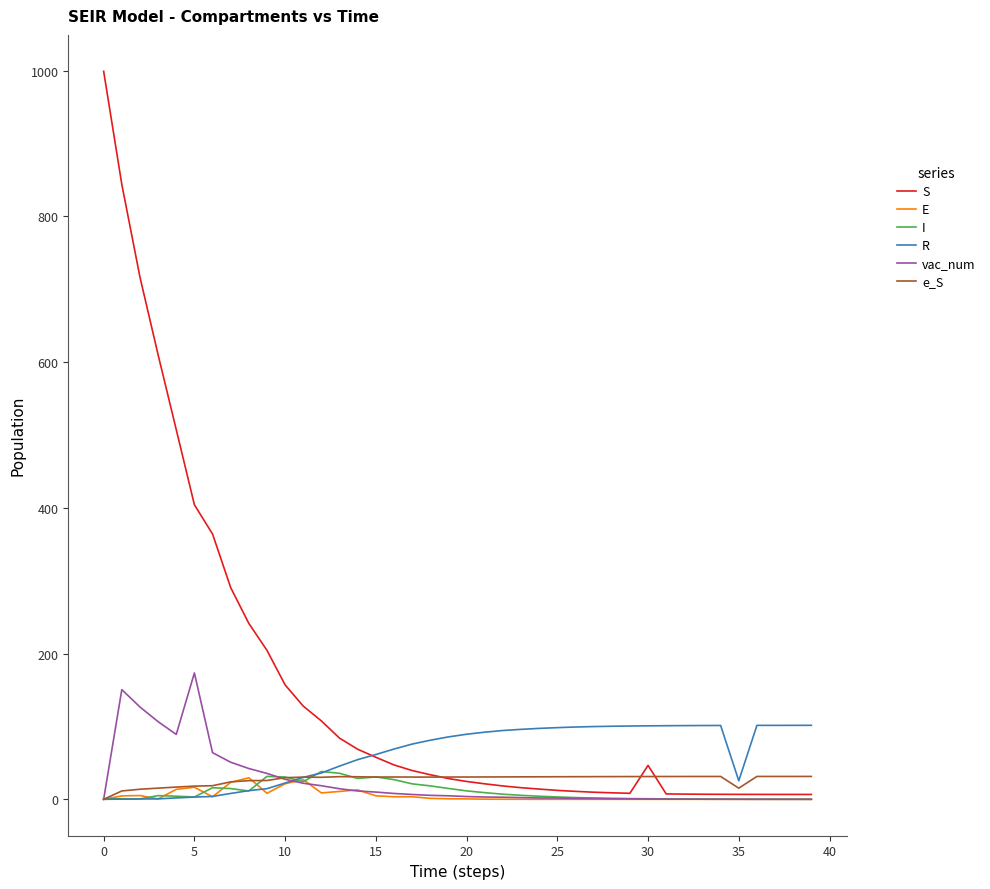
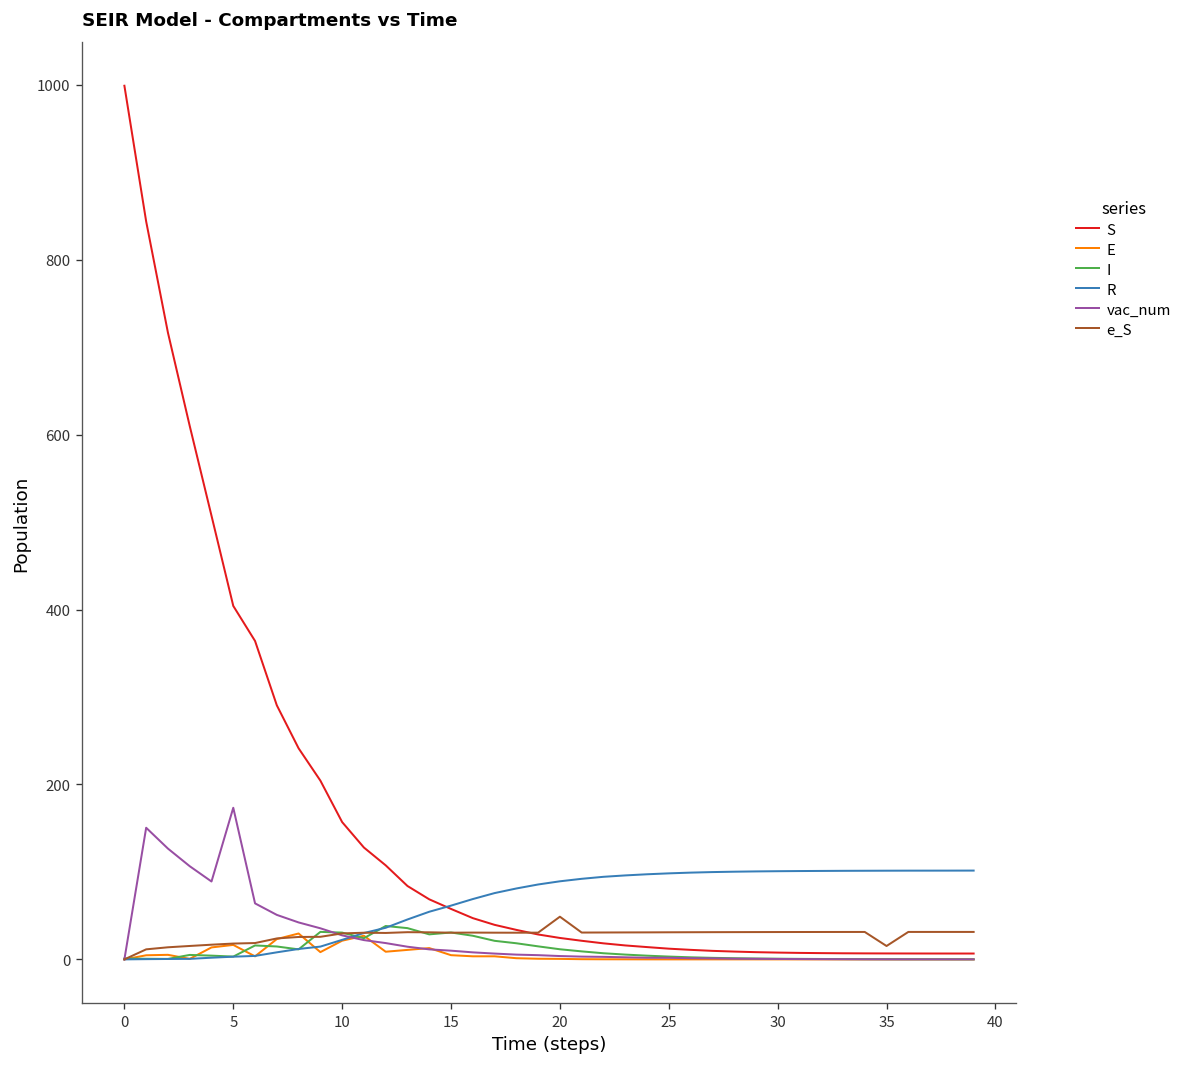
  {
    "S": {
      "0": 1000,
      "5": 400,
      "10": 160,
      "15": 60,
      "20": 20,
      "25": 10,
-     "30": 50,
+     "30": 10,
      "35": 10
    },
    "E": {
      "15": 0
    },
    "I": {
      "20": 10
    },
    "R": {
      "15": 60,
      "20": 90,
      "25": 100,
      "30": 100,
-     "35": 30
+     "35": 100
    },
    "vac_num": {
      "5": 170,
      "15": 10
    },
    "e_S": {
-     "20": 30,
+     "20": 50,
      "25": 30,
      "30": 30,
      "35": 20
    }
  }
